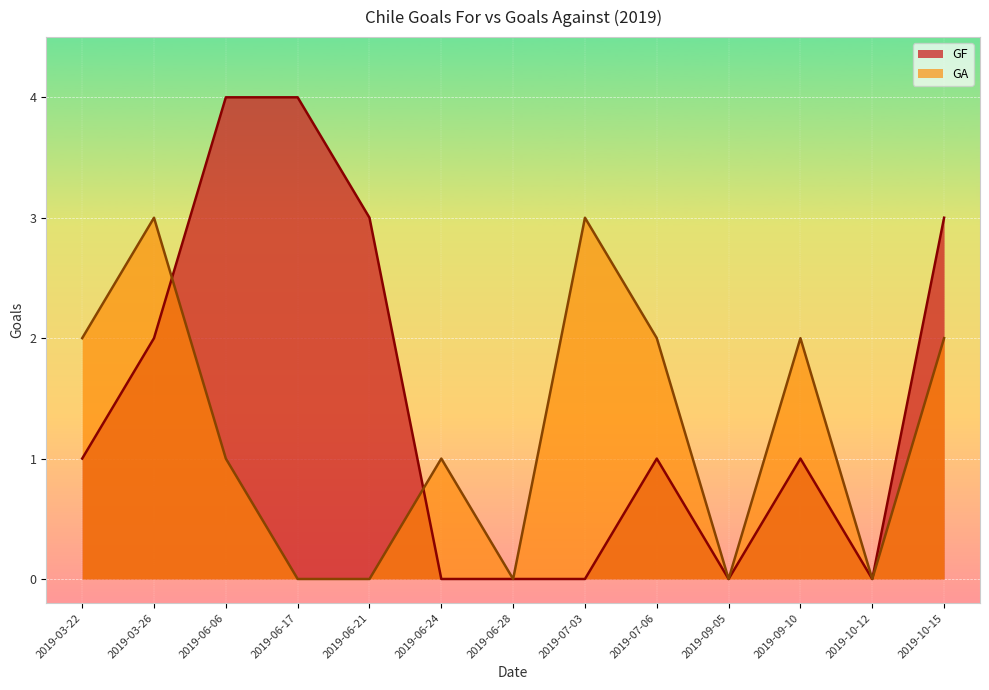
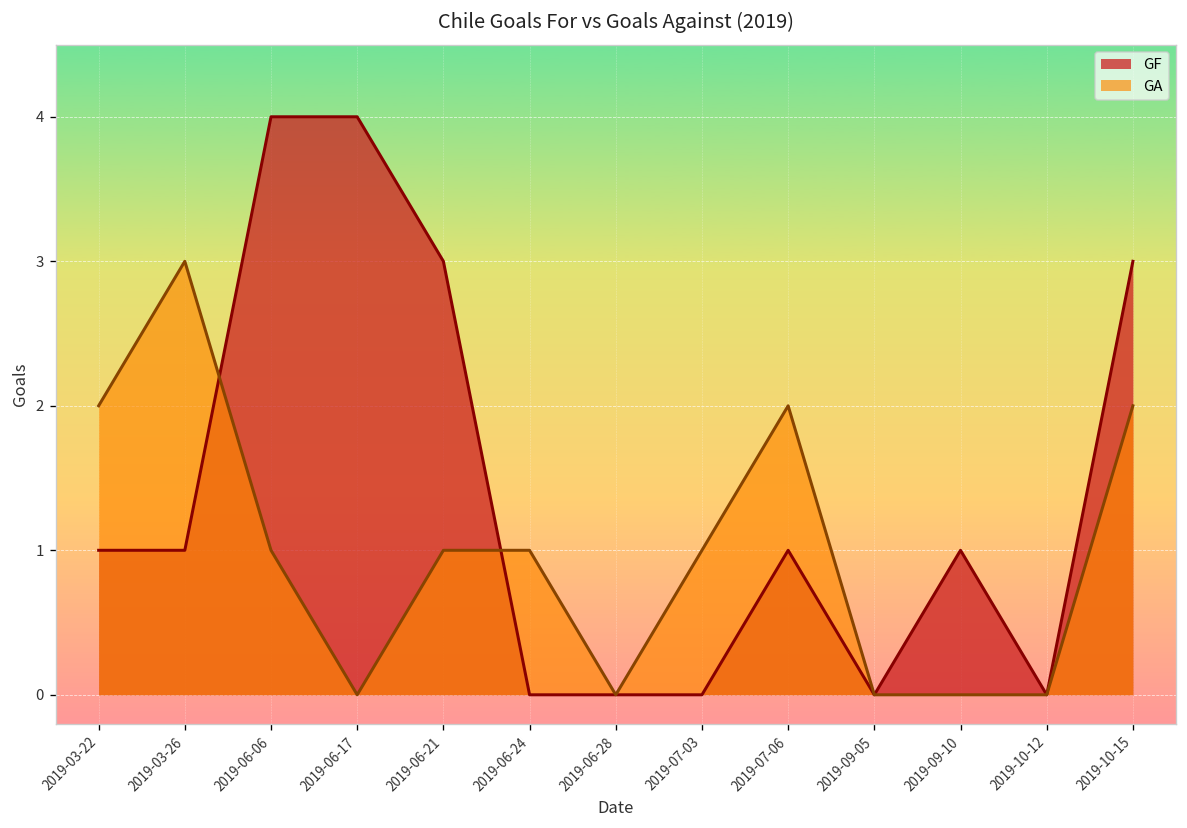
  {
    "GF": {
      "2019-03-22": 1,
-     "2019-03-26": 2,
+     "2019-03-26": 1,
      "2019-06-06": 4,
      "2019-06-17": 4,
      "2019-06-21": 3,
      "2019-06-24": 0,
      "2019-07-03": 0,
      "2019-07-06": 1,
      "2019-09-10": 1,
      "2019-10-15": 3
    },
    "GA": {
      "2019-03-22": 2,
      "2019-03-26": 3,
      "2019-06-06": 1,
      "2019-06-17": 0,
-     "2019-06-21": 0,
+     "2019-06-21": 1,
      "2019-06-24": 1,
-     "2019-07-03": 3,
+     "2019-07-03": 1,
      "2019-07-06": 2,
-     "2019-09-10": 2,
+     "2019-09-10": 0,
      "2019-10-15": 2
    }
  }
